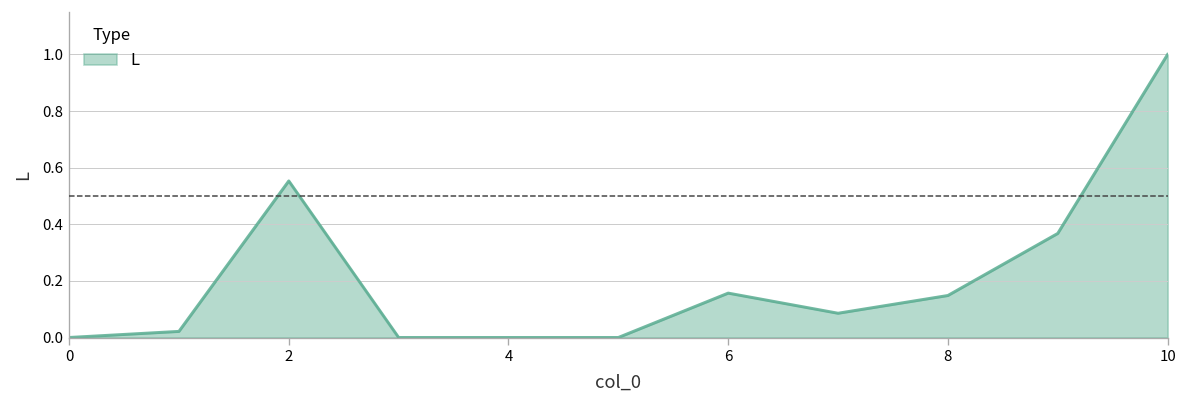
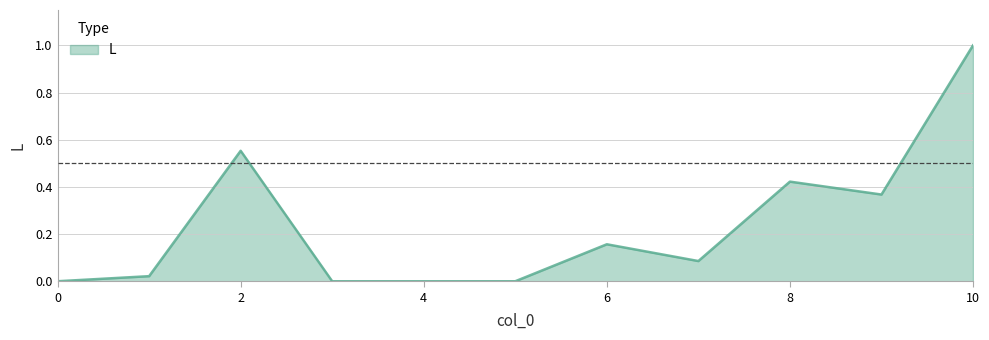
  {
    "0": 0.00,
    "2": 0.55,
    "4": 0.00,
    "6": 0.16,
-   "8": 0.15,
+   "8": 0.42,
    "10": 1.00
  }
